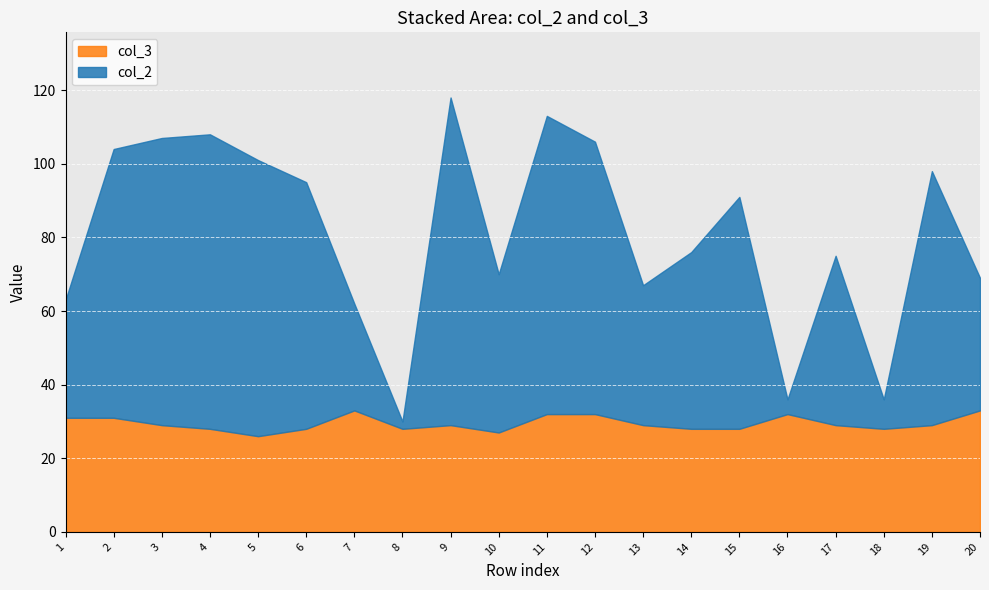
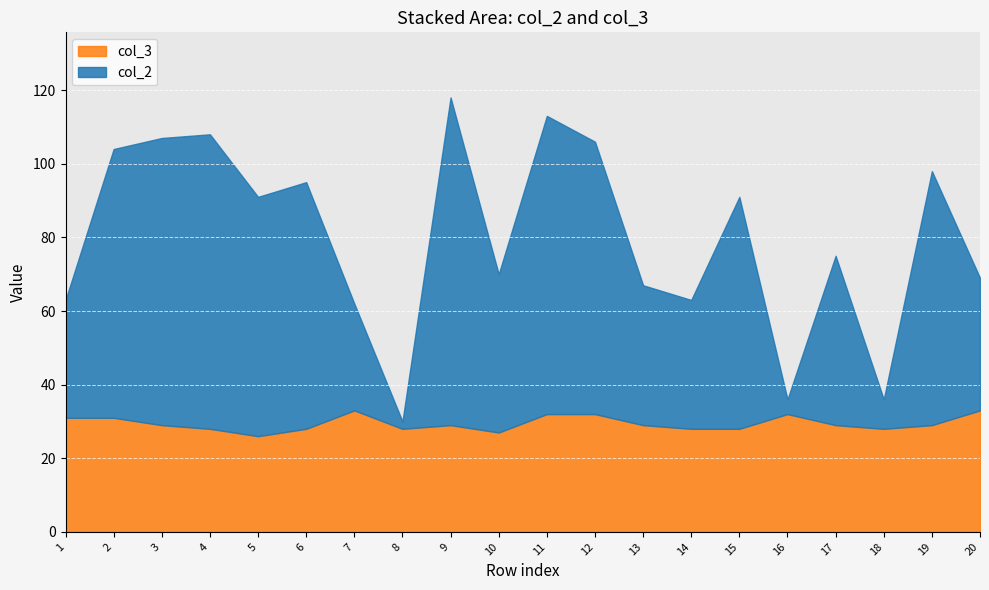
  {
    "col_3": {
      "1": 31,
      "2": 31,
      "3": 29,
      "4": 28,
      "5": 26,
      "6": 28,
      "7": 33,
      "8": 28,
      "9": 29,
      "10": 27,
      "11": 32,
      "12": 32,
      "13": 29,
      "14": 28,
      "15": 28,
      "16": 32,
      "17": 29,
      "18": 28,
      "19": 29,
      "20": 33
    },
    "col_2": {
      "1": 32,
      "2": 73,
      "3": 78,
      "4": 80,
-     "5": 75,
+     "5": 65,
      "6": 67,
      "7": 29,
      "8": 2,
      "9": 89,
      "10": 43,
      "11": 81,
      "12": 74,
      "13": 38,
-     "14": 48,
+     "14": 35,
      "15": 63,
      "16": 4,
      "17": 46,
      "18": 8,
      "19": 69,
      "20": 36
    }
  }
